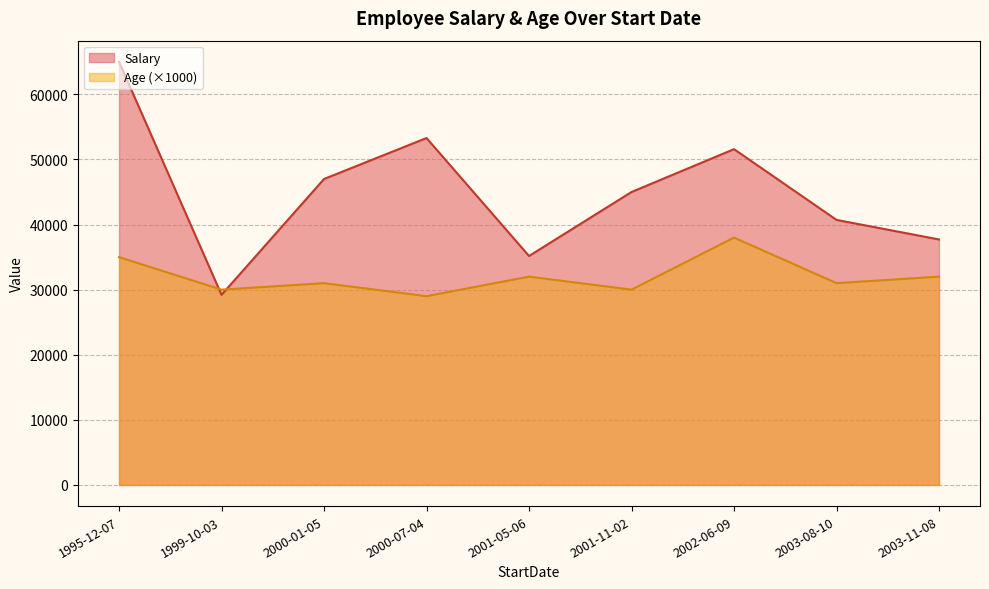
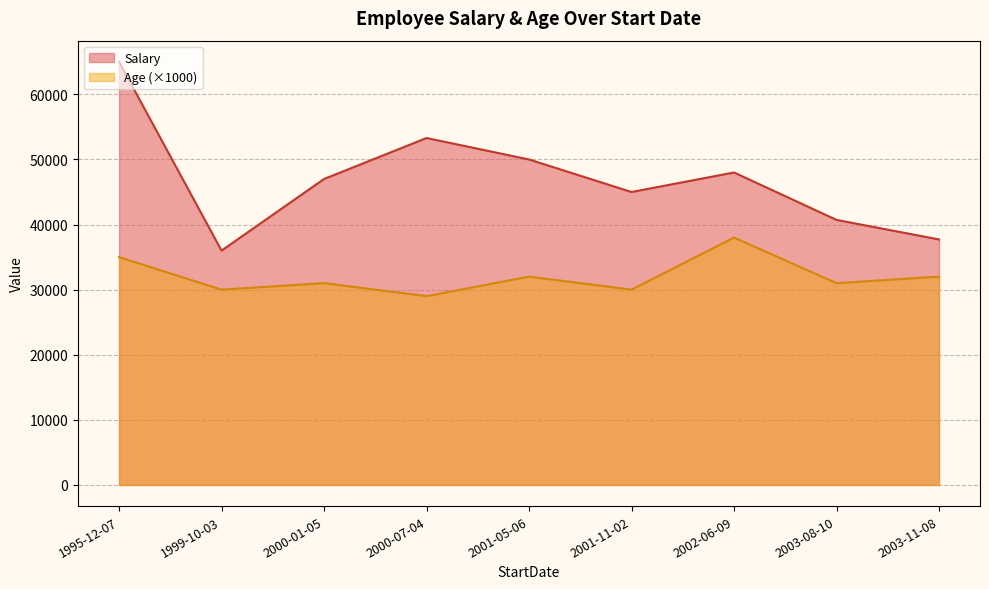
  {
    "Salary": {
-     "1999-10-03": 29000,
+     "1999-10-03": 36000,
      "2000-01-05": 47000,
      "2000-07-04": 53000,
-     "2001-05-06": 35000,
+     "2001-05-06": 50000,
      "2001-11-02": 45000,
-     "2002-06-09": 52000,
+     "2002-06-09": 48000,
      "2003-08-10": 41000,
      "2003-11-08": 38000
    },
    "Age (×1000)": {
      "1995-12-07": 35000,
      "1999-10-03": 30000,
      "2000-01-05": 31000,
      "2000-07-04": 29000,
      "2001-05-06": 32000,
      "2001-11-02": 30000,
      "2002-06-09": 38000,
      "2003-08-10": 31000,
      "2003-11-08": 32000
    }
  }
